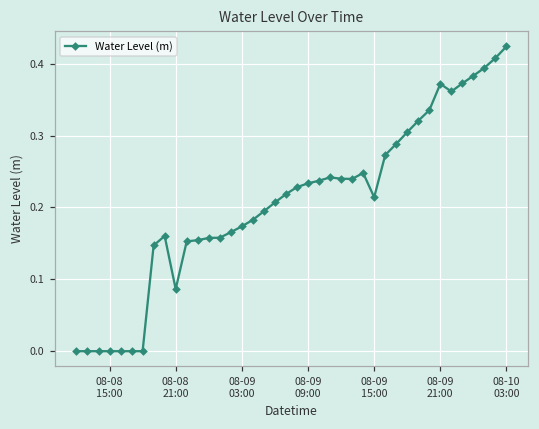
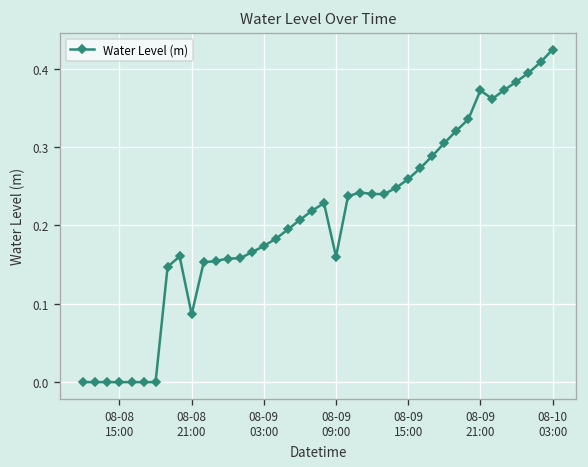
  {
    "08-08 15:00": 0.00,
    "08-08 21:00": 0.09,
    "08-09 03:00": 0.17,
-   "08-09 09:00": 0.23,
-   "08-09 15:00": 0.21,
+   "08-09 09:00": 0.16,
+   "08-09 15:00": 0.26,
    "08-09 21:00": 0.37,
    "08-10 03:00": 0.42
  }
